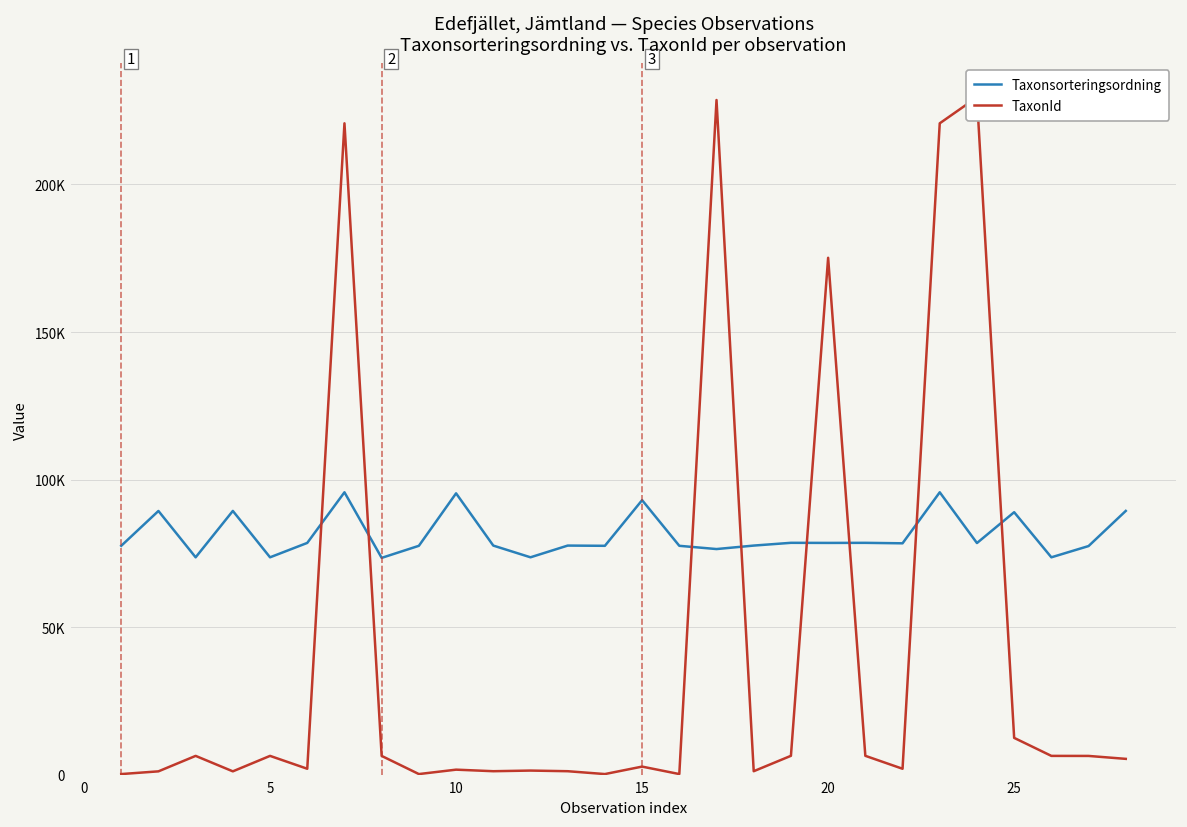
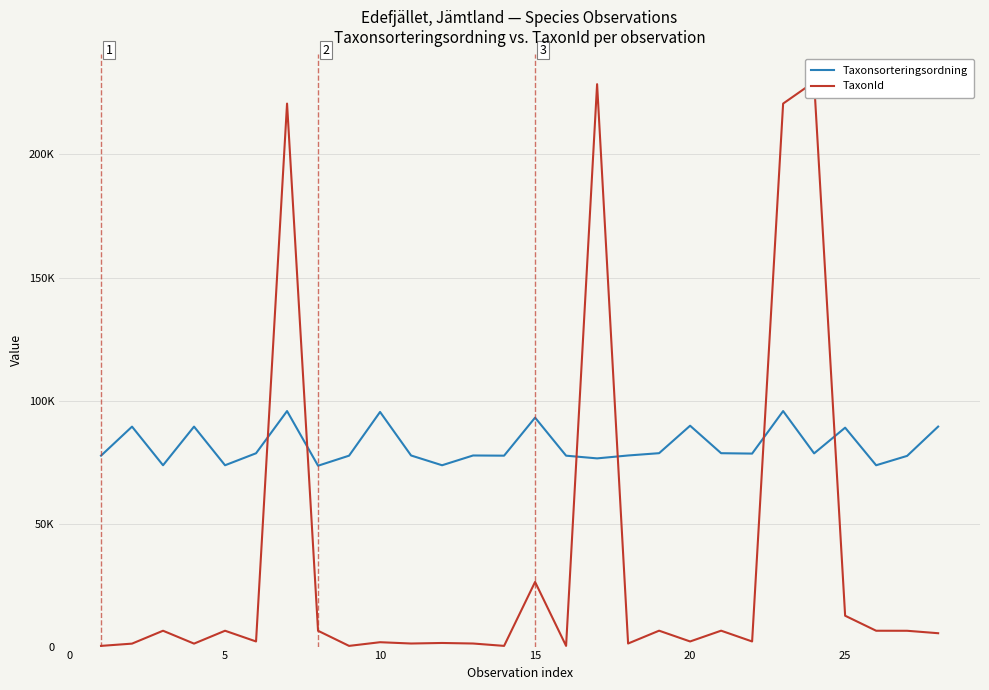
  {
    "Taxonsorteringsordning": {
      "5": 74000,
      "10": 95000,
      "15": 93000,
-     "20": 79000,
+     "20": 90000,
      "25": 89000
    },
    "TaxonId": {
      "5": 6000,
      "10": 2000,
-     "15": 3000,
-     "20": 175000,
+     "15": 26000,
+     "20": 2000,
      "25": 13000
    }
  }
